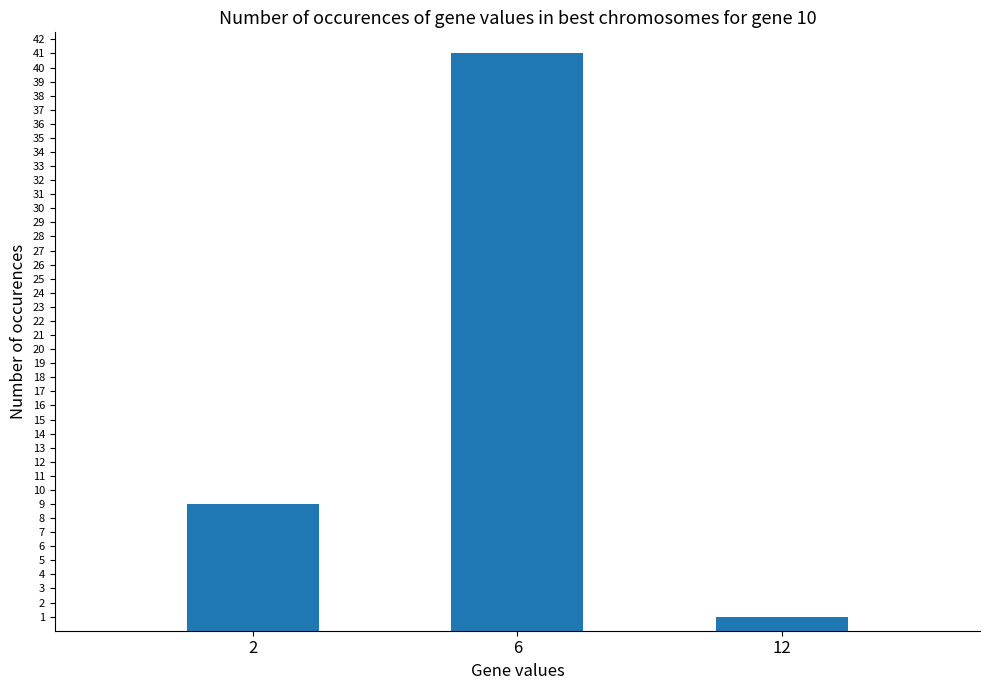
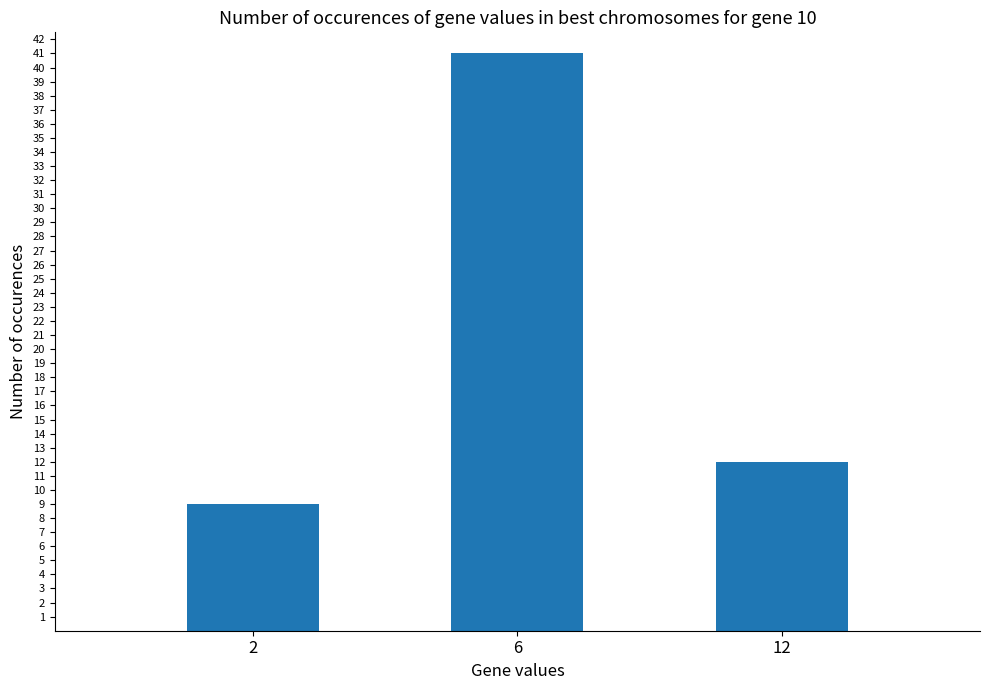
  {
    "2": 9,
    "6": 41,
-   "12": 1
+   "12": 12
  }
